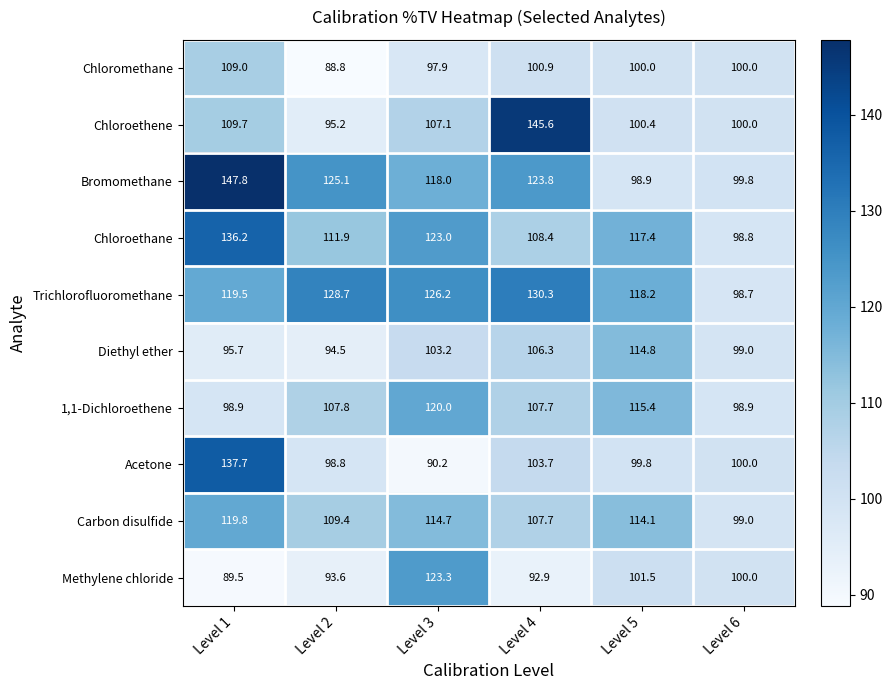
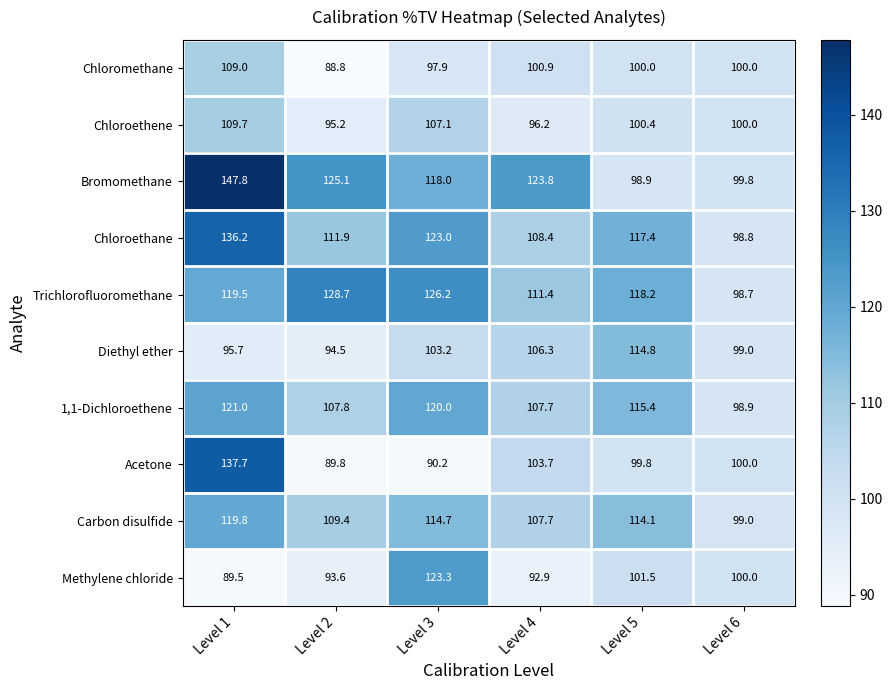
  {
    "Chloromethane": {
      "Level 1": 109.0,
      "Level 2": 88.8,
      "Level 3": 97.9,
      "Level 4": 100.9,
      "Level 5": 100.0,
      "Level 6": 100.0
    },
    "Chloroethene": {
      "Level 1": 109.7,
      "Level 2": 95.2,
      "Level 3": 107.1,
-     "Level 4": 145.6,
+     "Level 4": 96.2,
      "Level 5": 100.4,
      "Level 6": 100.0
    },
    "Bromomethane": {
      "Level 1": 147.8,
      "Level 2": 125.1,
      "Level 3": 118.0,
      "Level 4": 123.8,
      "Level 5": 98.9,
      "Level 6": 99.8
    },
    "Chloroethane": {
      "Level 1": 136.2,
      "Level 2": 111.9,
      "Level 3": 123.0,
      "Level 4": 108.4,
      "Level 5": 117.4,
      "Level 6": 98.8
    },
    "Trichlorofluoromethane": {
      "Level 1": 119.5,
      "Level 2": 128.7,
      "Level 3": 126.2,
-     "Level 4": 130.3,
+     "Level 4": 111.4,
      "Level 5": 118.2,
      "Level 6": 98.7
    },
    "Diethyl ether": {
      "Level 1": 95.7,
      "Level 2": 94.5,
      "Level 3": 103.2,
      "Level 4": 106.3,
      "Level 5": 114.8,
      "Level 6": 99.0
    },
    "1,1-Dichloroethene": {
-     "Level 1": 98.9,
+     "Level 1": 121.0,
      "Level 2": 107.8,
      "Level 3": 120.0,
      "Level 4": 107.7,
      "Level 5": 115.4,
      "Level 6": 98.9
    },
    "Acetone": {
      "Level 1": 137.7,
-     "Level 2": 98.8,
+     "Level 2": 89.8,
      "Level 3": 90.2,
      "Level 4": 103.7,
      "Level 5": 99.8,
      "Level 6": 100.0
    },
    "Carbon disulfide": {
      "Level 1": 119.8,
      "Level 2": 109.4,
      "Level 3": 114.7,
      "Level 4": 107.7,
      "Level 5": 114.1,
      "Level 6": 99.0
    },
    "Methylene chloride": {
      "Level 1": 89.5,
      "Level 2": 93.6,
      "Level 3": 123.3,
      "Level 4": 92.9,
      "Level 5": 101.5,
      "Level 6": 100.0
    }
  }
